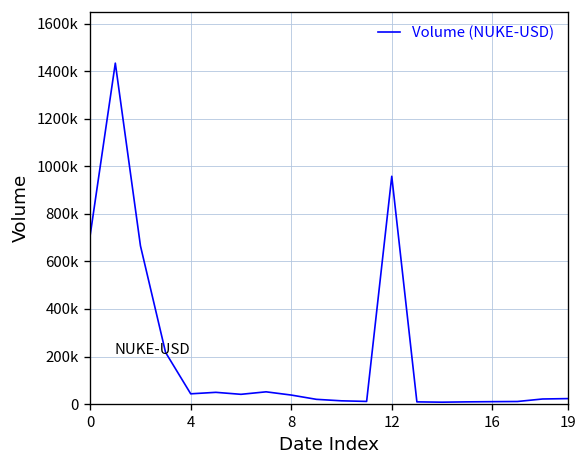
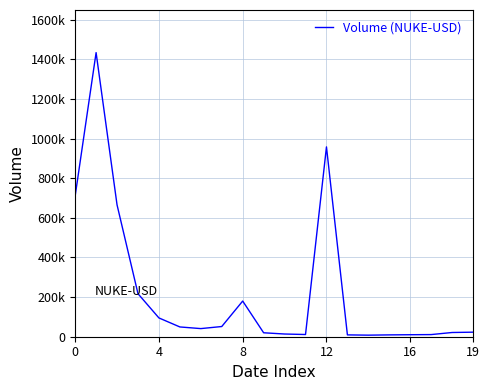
  {
    "0": 710000,
-   "4": 40000,
-   "8": 40000,
+   "4": 90000,
+   "8": 180000,
    "12": 960000,
    "16": 10000,
    "19": 20000
  }
